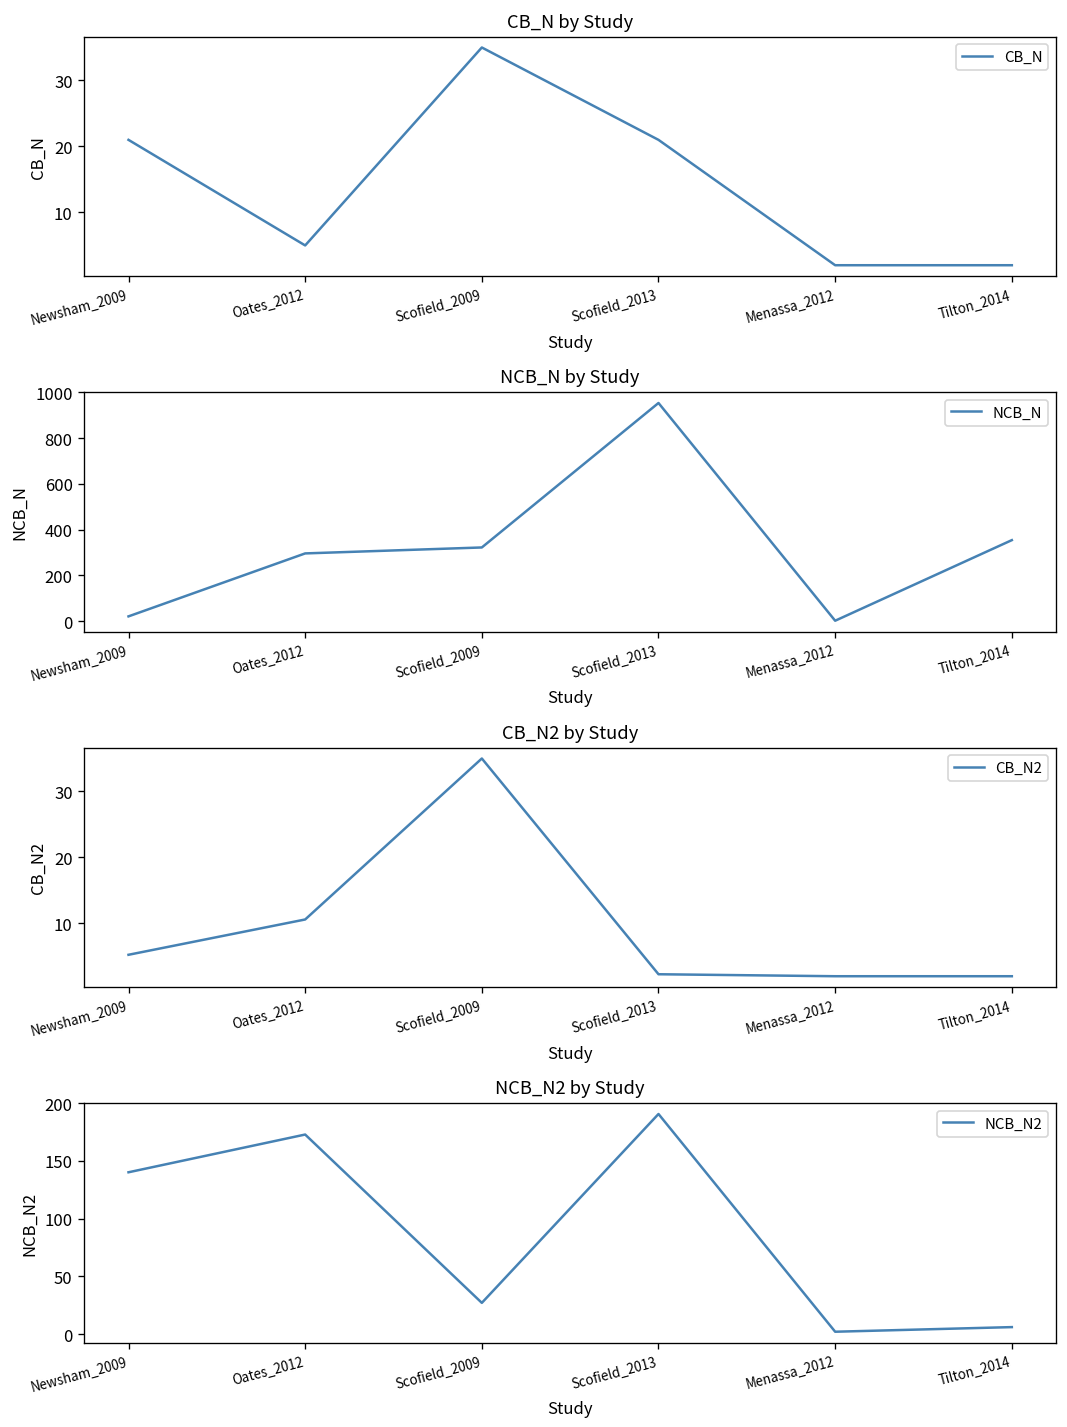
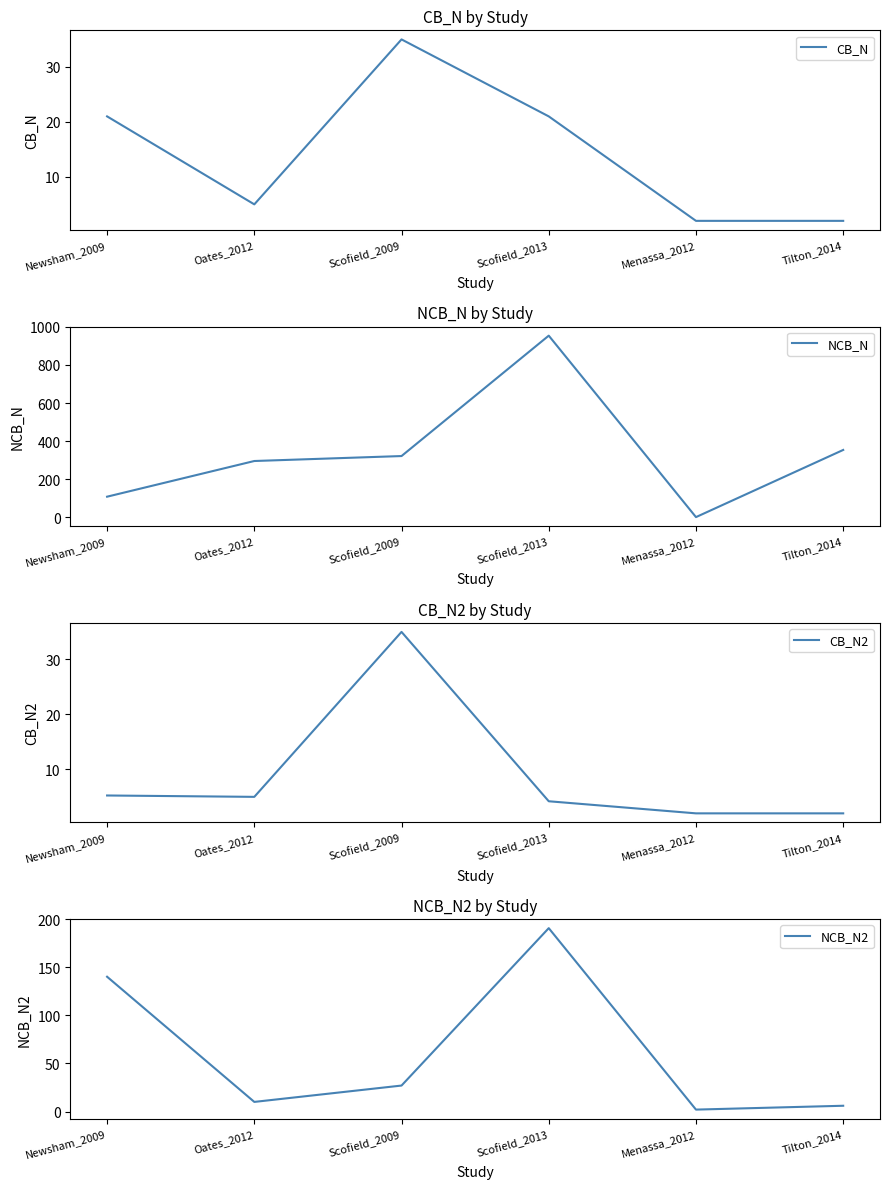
  {
    "CB_N by Study": {
      "Newsham_2009": 21,
      "Oates_2012": 5,
      "Scofield_2009": 35,
      "Scofield_2013": 21,
      "Menassa_2012": 2,
      "Tilton_2014": 2
    },
    "NCB_N by Study": {
-     "Newsham_2009": 20,
+     "Newsham_2009": 110,
      "Oates_2012": 300,
      "Scofield_2009": 320,
      "Scofield_2013": 950,
      "Menassa_2012": 0,
      "Tilton_2014": 350
    },
    "CB_N2 by Study": {
      "Newsham_2009": 5,
-     "Oates_2012": 11,
+     "Oates_2012": 5,
      "Scofield_2009": 35,
-     "Scofield_2013": 2,
+     "Scofield_2013": 4,
      "Menassa_2012": 2,
      "Tilton_2014": 2
    },
    "NCB_N2 by Study": {
      "Newsham_2009": 140,
-     "Oates_2012": 170,
+     "Oates_2012": 10,
      "Scofield_2009": 30,
      "Scofield_2013": 190,
      "Menassa_2012": 0,
      "Tilton_2014": 10
    }
  }
